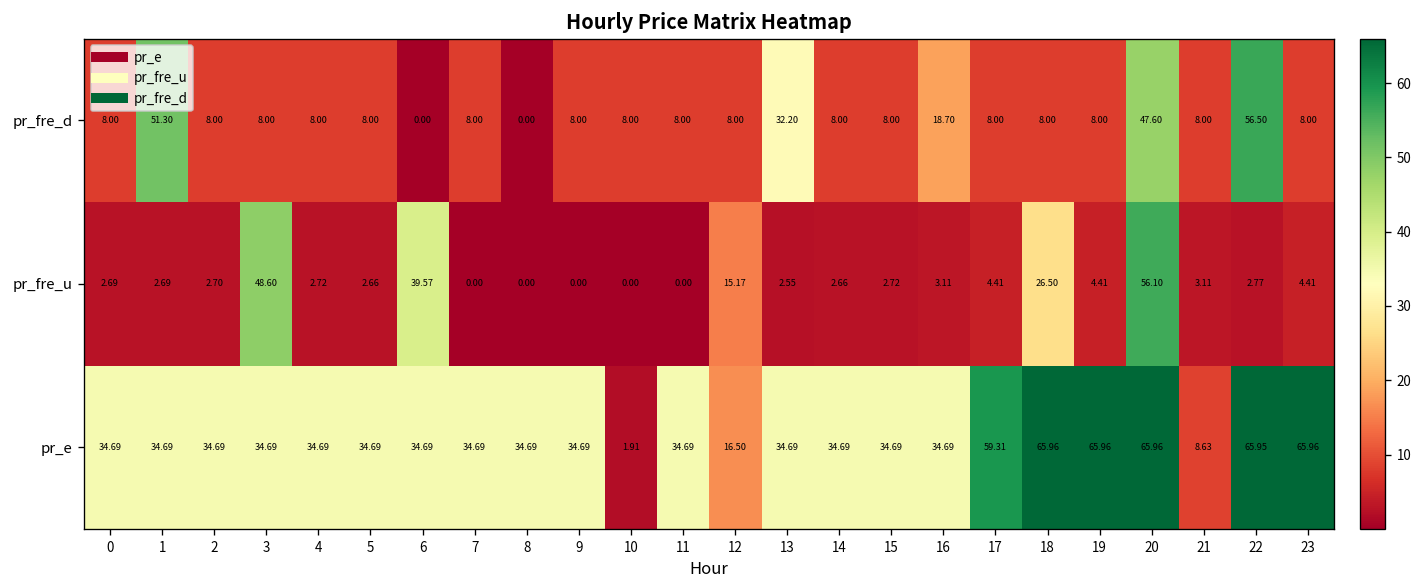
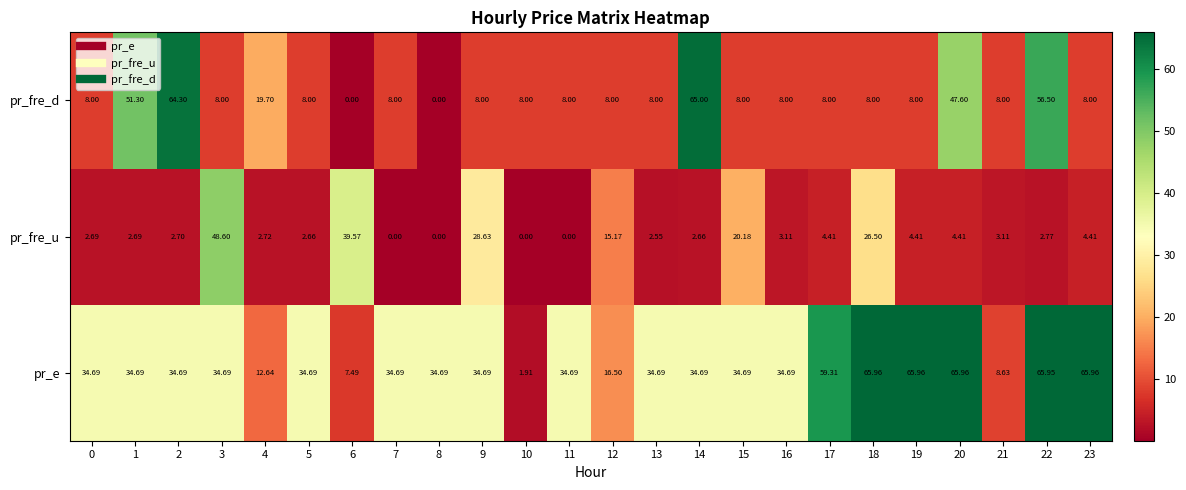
  {
    "pr_fre_d": {
      "0": 8.00,
      "1": 51.30,
-     "2": 8.00,
+     "2": 64.30,
      "3": 8.00,
-     "4": 8.00,
+     "4": 19.70,
      "5": 8.00,
      "6": 0.00,
      "7": 8.00,
      "8": 0.00,
      "9": 8.00,
      "10": 8.00,
      "11": 8.00,
      "12": 8.00,
-     "13": 32.20,
-     "14": 8.00,
+     "13": 8.00,
+     "14": 65.00,
      "15": 8.00,
-     "16": 18.70,
+     "16": 8.00,
      "17": 8.00,
      "18": 8.00,
      "19": 8.00,
      "20": 47.60,
      "21": 8.00,
      "22": 56.50,
      "23": 8.00
    },
    "pr_fre_u": {
      "0": 2.69,
      "1": 2.69,
      "2": 2.70,
      "3": 48.60,
      "4": 2.72,
      "5": 2.66,
      "6": 39.57,
      "7": 0.00,
      "8": 0.00,
-     "9": 0.00,
+     "9": 28.63,
      "10": 0.00,
      "11": 0.00,
      "12": 15.17,
      "13": 2.55,
      "14": 2.66,
-     "15": 2.72,
+     "15": 20.18,
      "16": 3.11,
      "17": 4.41,
      "18": 26.50,
      "19": 4.41,
-     "20": 56.10,
+     "20": 4.41,
      "21": 3.11,
      "22": 2.77,
      "23": 4.41
    },
    "pr_e": {
      "0": 34.69,
      "1": 34.69,
      "2": 34.69,
      "3": 34.69,
-     "4": 34.69,
+     "4": 12.64,
      "5": 34.69,
-     "6": 34.69,
+     "6": 7.49,
      "7": 34.69,
      "8": 34.69,
      "9": 34.69,
      "10": 1.91,
      "11": 34.69,
      "12": 16.50,
      "13": 34.69,
      "14": 34.69,
      "15": 34.69,
      "16": 34.69,
      "17": 59.31,
      "18": 65.96,
      "19": 65.96,
      "20": 65.96,
      "21": 8.63,
      "22": 65.95,
      "23": 65.96
    }
  }
